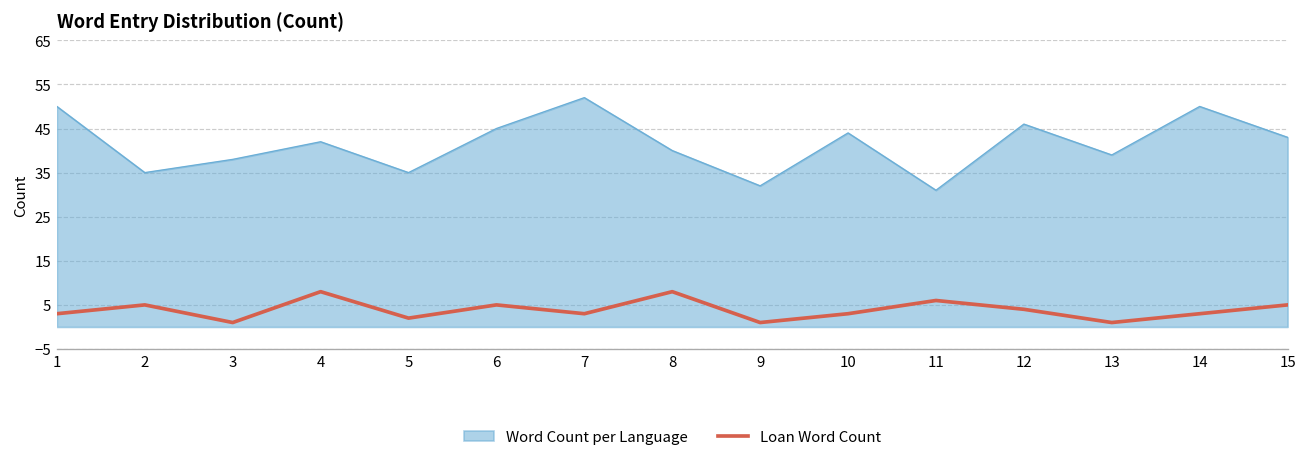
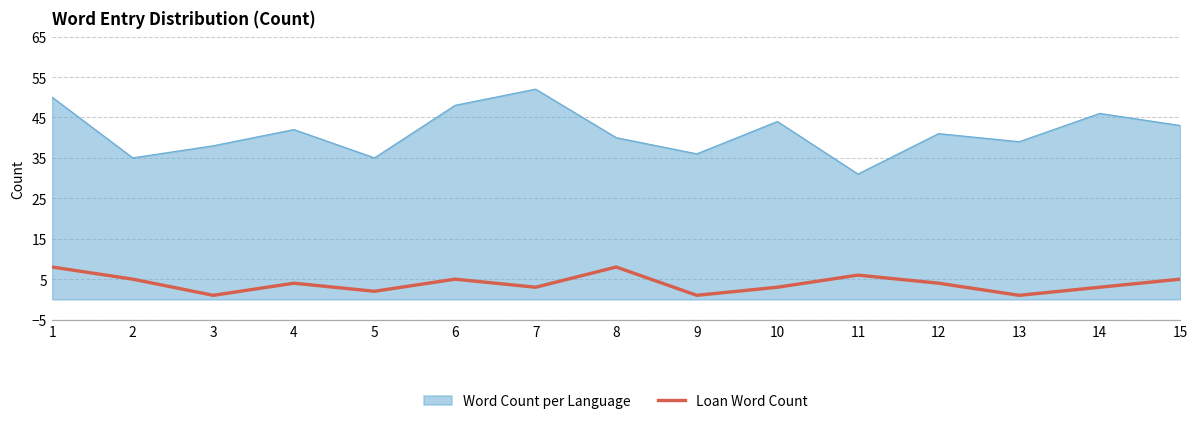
  {
    "Word Count per Language": {
      "1": 50,
      "2": 35,
      "3": 38,
      "4": 42,
      "5": 35,
-     "6": 45,
+     "6": 48,
      "7": 52,
      "8": 40,
-     "9": 32,
+     "9": 36,
      "10": 44,
      "11": 31,
-     "12": 46,
+     "12": 41,
      "13": 39,
-     "14": 50,
+     "14": 46,
      "15": 43
    },
    "Loan Word Count": {
-     "1": 3,
+     "1": 8,
      "2": 5,
      "3": 1,
-     "4": 8,
+     "4": 4,
      "5": 2,
      "6": 5,
      "7": 3,
      "8": 8,
      "9": 1,
      "10": 3,
      "11": 6,
      "12": 4,
      "13": 1,
      "14": 3,
      "15": 5
    }
  }
